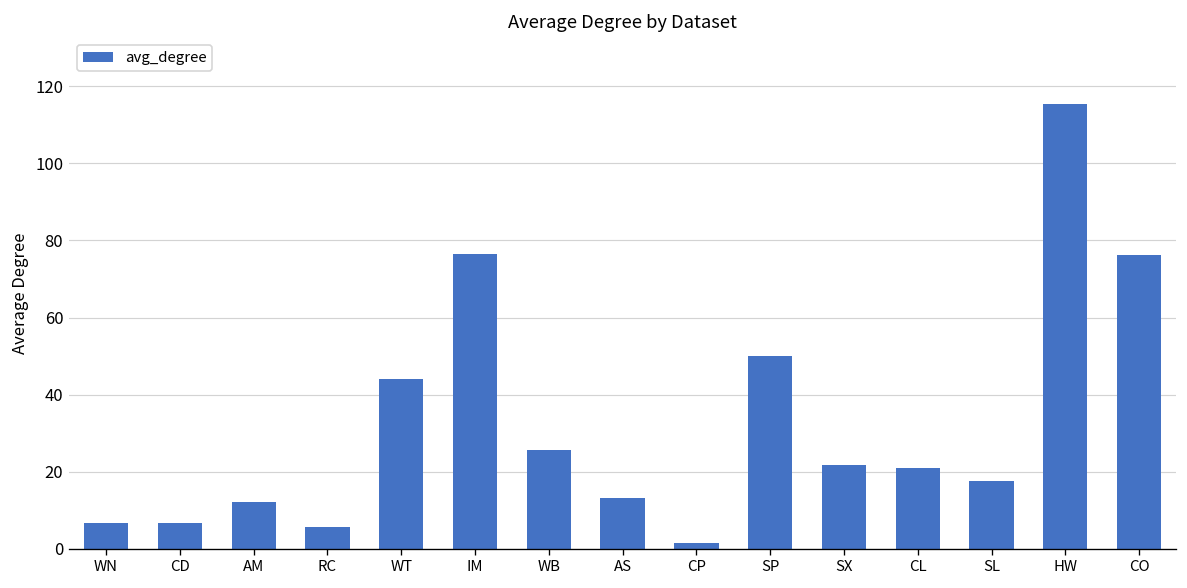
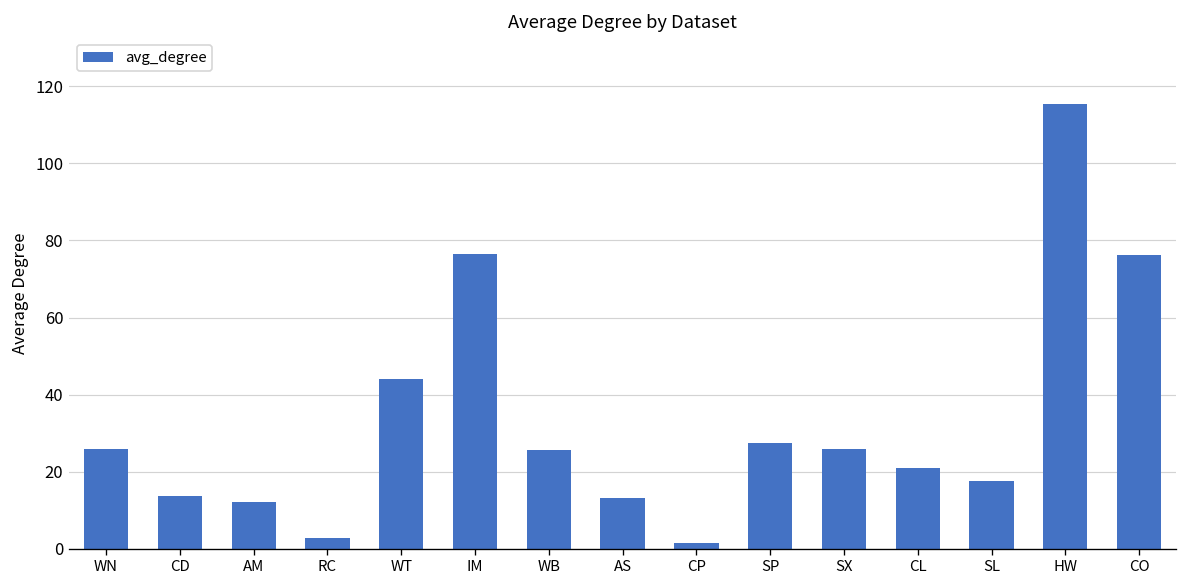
  {
-   "WN": 7,
-   "CD": 7,
+   "WN": 26,
+   "CD": 14,
    "AM": 12,
-   "RC": 6,
+   "RC": 3,
    "WT": 44,
    "IM": 76,
    "WB": 26,
    "AS": 13,
    "CP": 1,
-   "SP": 50,
-   "SX": 22,
+   "SP": 27,
+   "SX": 26,
    "CL": 21,
    "SL": 18,
    "HW": 115,
    "CO": 76
  }
